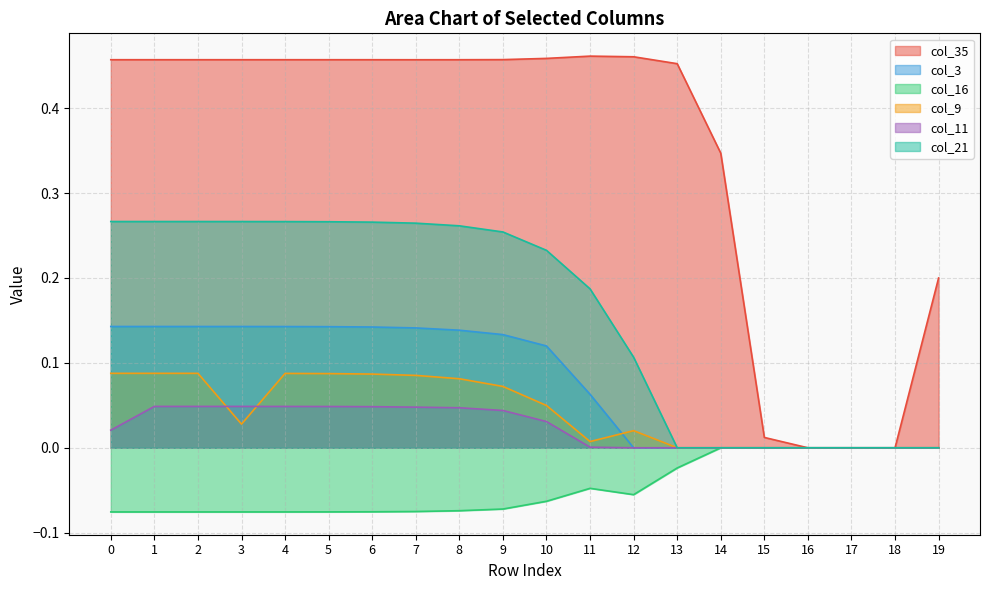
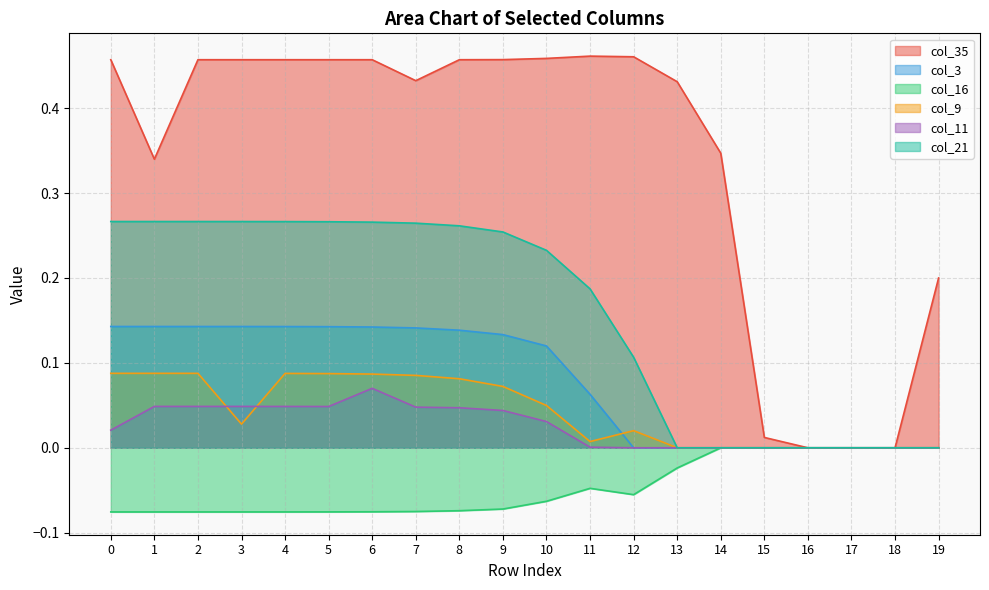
  {
    "col_35": {
      "0": 0.46,
-     "1": 0.46,
+     "1": 0.34,
      "2": 0.46,
      "3": 0.46,
      "4": 0.46,
      "5": 0.46,
      "6": 0.46,
-     "7": 0.46,
+     "7": 0.43,
      "8": 0.46,
      "9": 0.46,
      "10": 0.46,
      "11": 0.46,
      "12": 0.46,
-     "13": 0.45,
+     "13": 0.43,
      "14": 0.35,
      "15": 0.01,
      "19": 0.20
    },
    "col_9": {
      "0": 0.09,
      "1": 0.09,
      "2": 0.09,
      "3": 0.03,
      "4": 0.09,
      "5": 0.09,
      "6": 0.09,
      "7": 0.09,
      "8": 0.08,
      "9": 0.07,
      "10": 0.05,
      "11": 0.01,
      "12": 0.02
    },
    "col_11": {
      "0": 0.02,
      "1": 0.05,
      "2": 0.05,
      "3": 0.05,
      "4": 0.05,
      "5": 0.05,
-     "6": 0.05,
+     "6": 0.07,
      "7": 0.05,
      "8": 0.05,
      "9": 0.04,
      "10": 0.03
    }
  }
